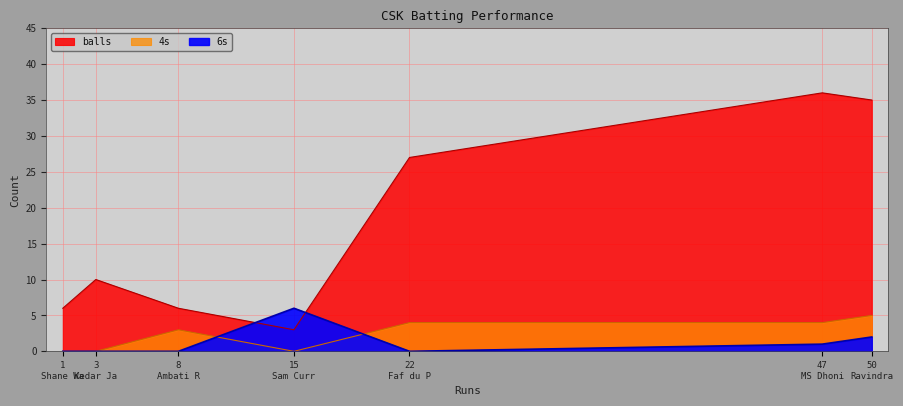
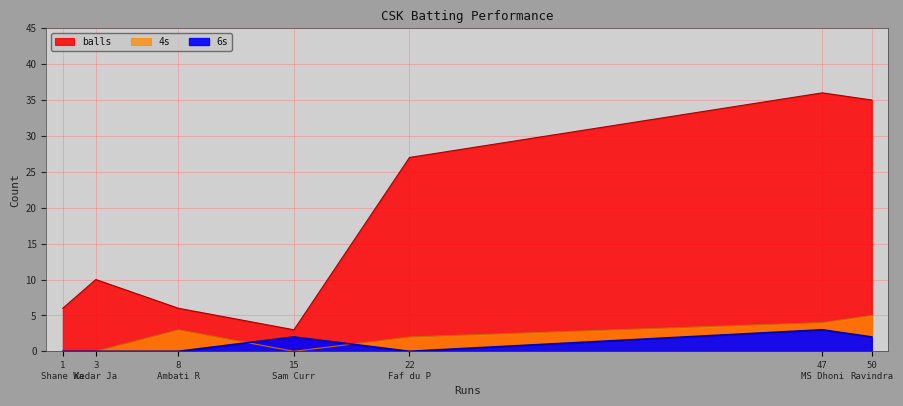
  {
    "balls": {
      "8 Ambati R": 6,
      "15 Sam Curr": 3,
      "22 Faf du P": 27,
      "47 MS Dhoni": 36,
      "50 Ravindra": 35
    },
    "4s": {
      "8 Ambati R": 3,
      "15 Sam Curr": 0,
-     "22 Faf du P": 4,
+     "22 Faf du P": 2,
      "47 MS Dhoni": 4,
      "50 Ravindra": 5
    },
    "6s": {
      "8 Ambati R": 0,
-     "15 Sam Curr": 6,
+     "15 Sam Curr": 2,
      "22 Faf du P": 0,
-     "47 MS Dhoni": 1,
+     "47 MS Dhoni": 3,
      "50 Ravindra": 2
    }
  }
